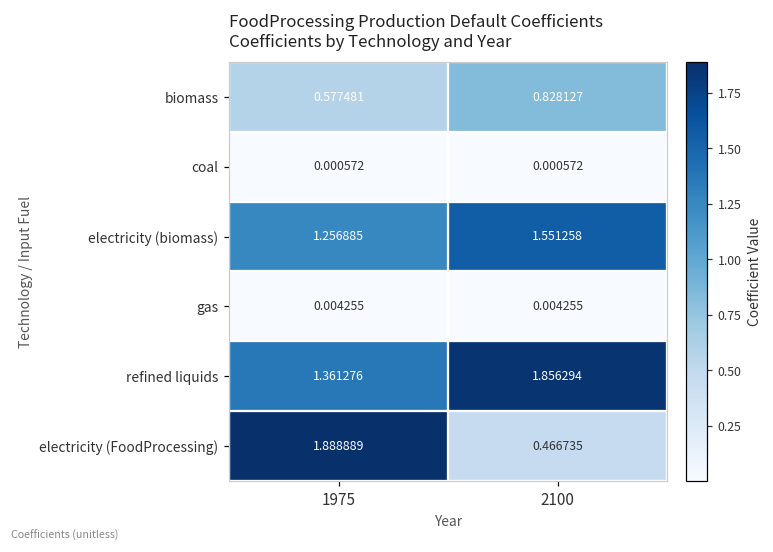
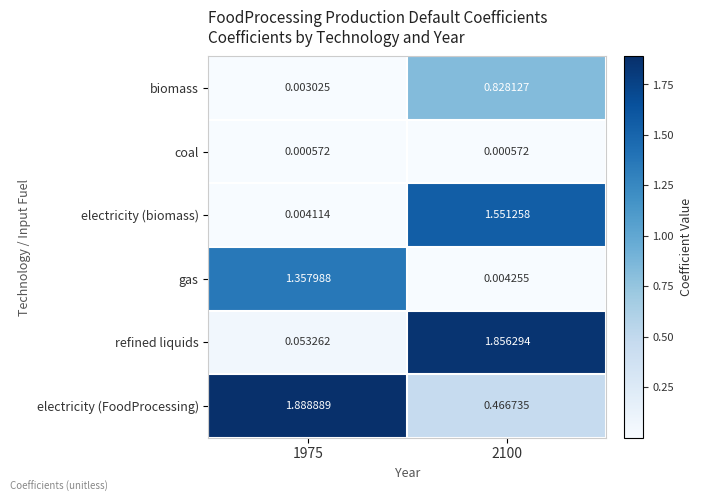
  {
    "biomass": {
-     "1975": 0.577481,
+     "1975": 0.003025,
      "2100": 0.828127
    },
    "coal": {
      "1975": 0.000572,
      "2100": 0.000572
    },
    "electricity (biomass)": {
-     "1975": 1.256885,
+     "1975": 0.004114,
      "2100": 1.551258
    },
    "gas": {
-     "1975": 0.004255,
+     "1975": 1.357988,
      "2100": 0.004255
    },
    "refined liquids": {
-     "1975": 1.361276,
+     "1975": 0.053262,
      "2100": 1.856294
    },
    "electricity (FoodProcessing)": {
      "1975": 1.888889,
      "2100": 0.466735
    }
  }
